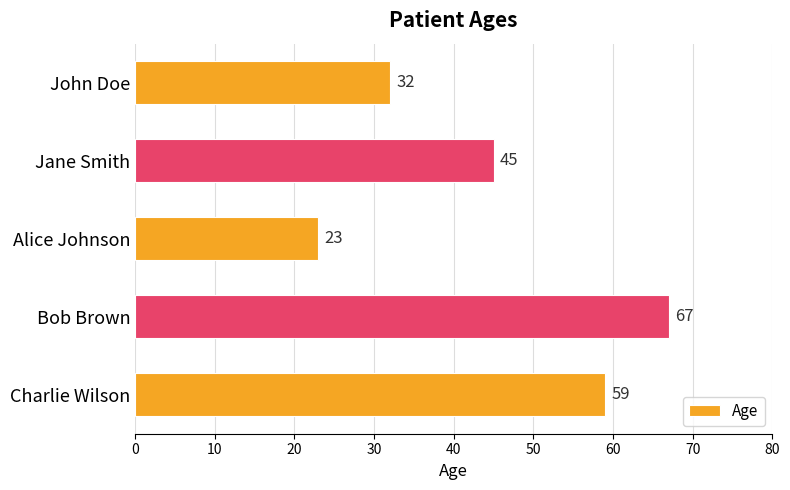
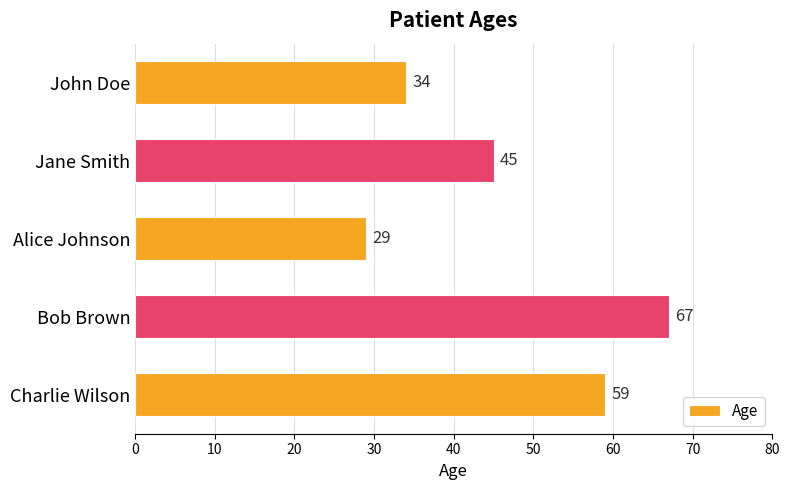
  {
-   "John Doe": 32,
+   "John Doe": 34,
    "Jane Smith": 45,
-   "Alice Johnson": 23,
+   "Alice Johnson": 29,
    "Bob Brown": 67,
    "Charlie Wilson": 59
  }
